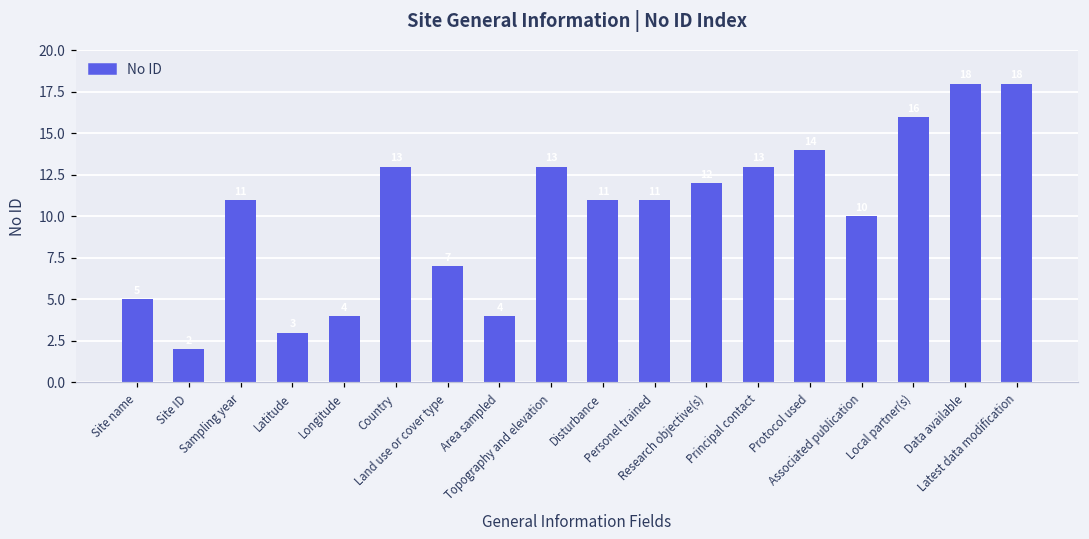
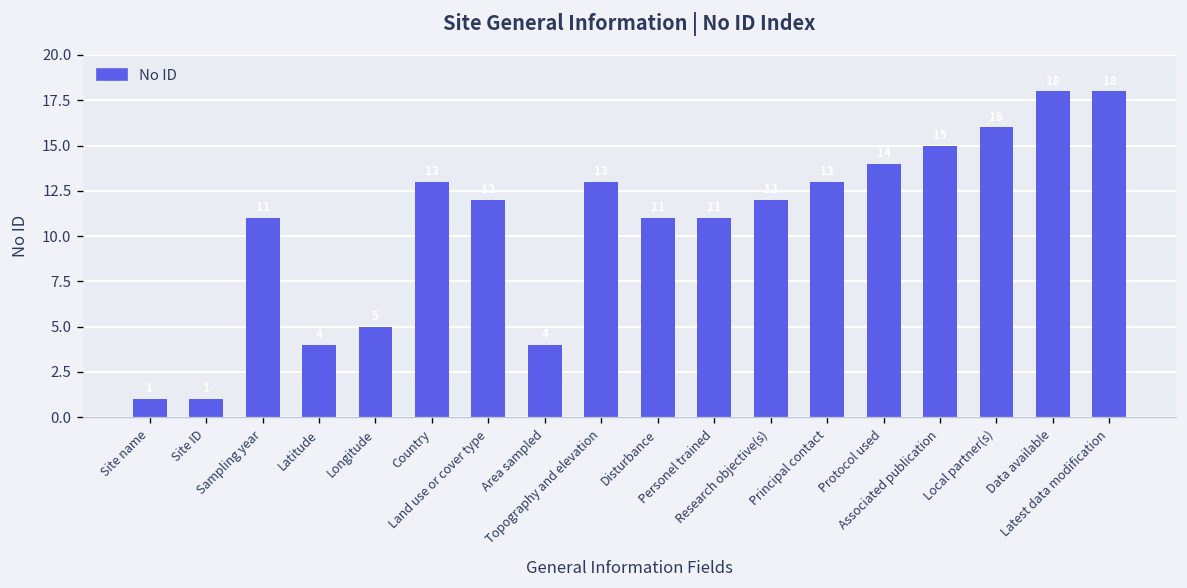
  {
-   "Site name": 5,
-   "Site ID": 2,
+   "Site name": 1,
+   "Site ID": 1,
    "Sampling year": 11,
-   "Latitude": 3,
-   "Longitude": 4,
+   "Latitude": 4,
+   "Longitude": 5,
    "Country": 13,
-   "Land use or cover type": 7,
+   "Land use or cover type": 12,
    "Area sampled": 4,
    "Topography and elevation": 13,
    "Disturbance": 11,
    "Personel trained": 11,
    "Research objective(s)": 12,
    "Principal contact": 13,
    "Protocol used": 14,
-   "Associated publication": 10,
+   "Associated publication": 15,
    "Local partner(s)": 16,
    "Data available": 18,
    "Latest data modification": 18
  }
